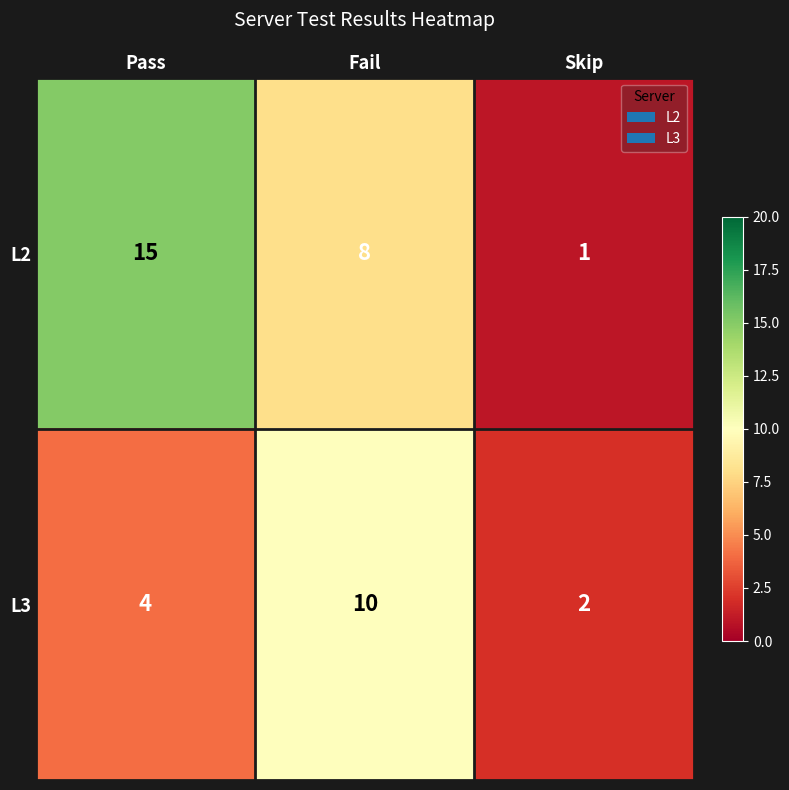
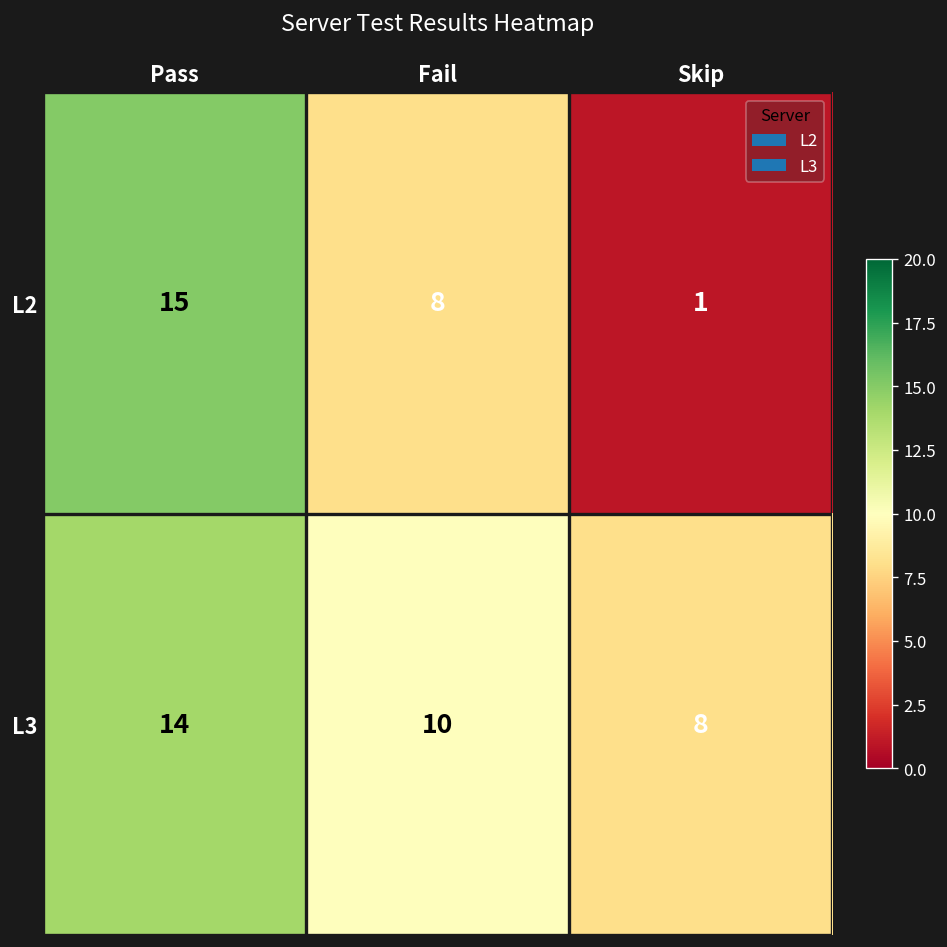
  {
    "L2": {
      "Pass": 15,
      "Fail": 8,
      "Skip": 1
    },
    "L3": {
-     "Pass": 4,
+     "Pass": 14,
      "Fail": 10,
-     "Skip": 2
+     "Skip": 8
    }
  }
